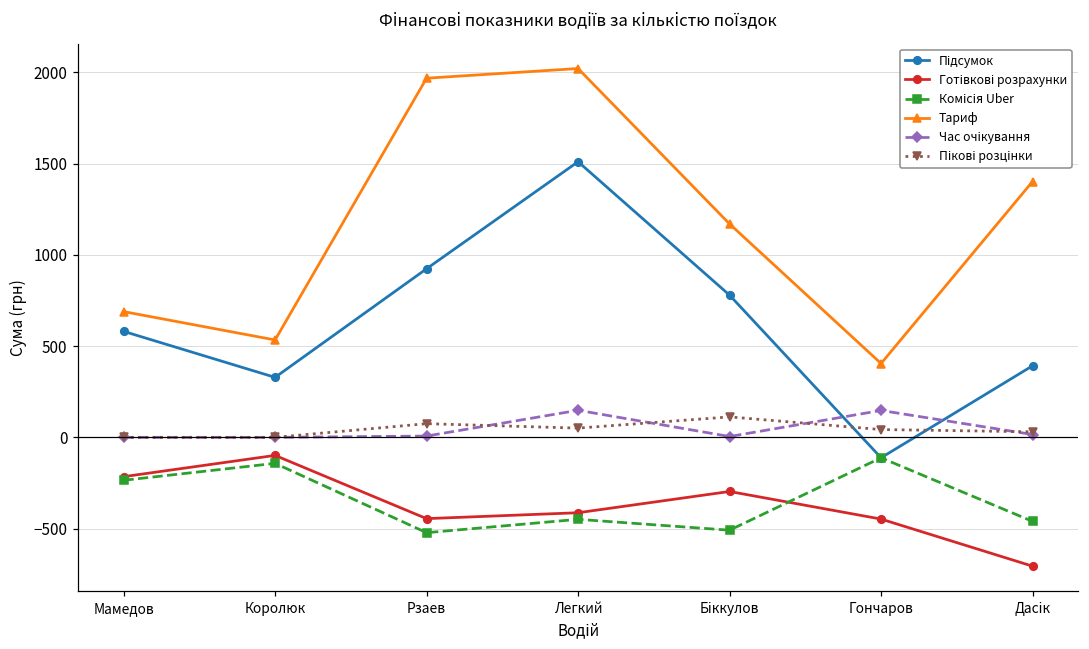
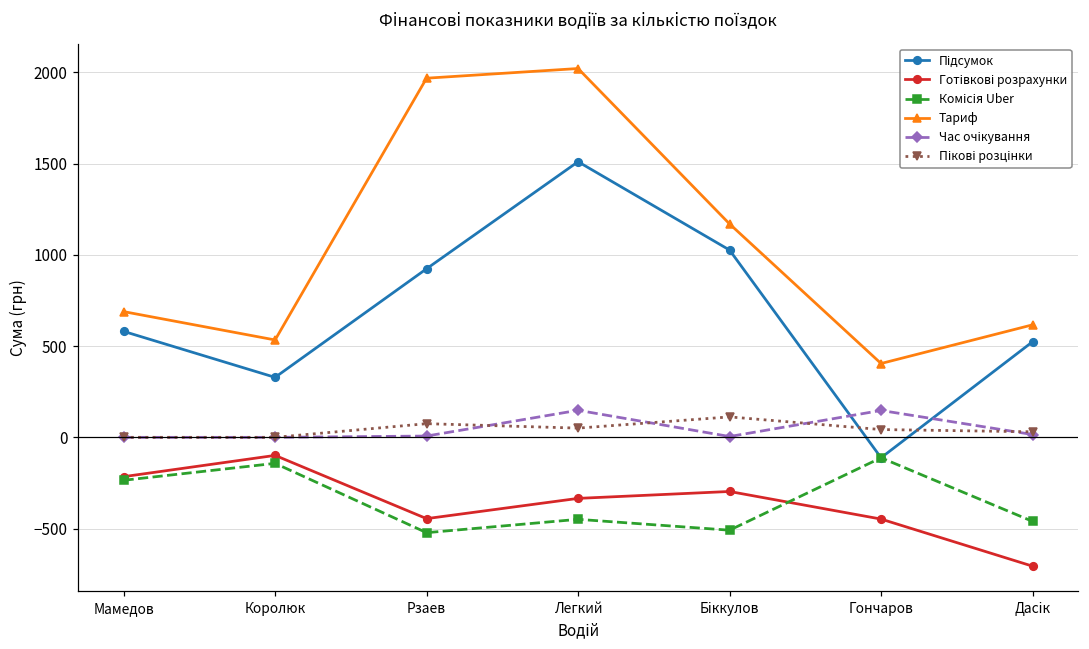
  {
    "Підсумок": {
      "Мамедов": 580,
      "Королюк": 330,
      "Рзаев": 920,
      "Легкий": 1510,
-     "Біккулов": 780,
-     "Дасік": 390
+     "Біккулов": 1030,
+     "Дасік": 520
    },
    "Готівкові розрахунки": {
      "Мамедов": -220,
      "Королюк": -100,
      "Рзаев": -450,
-     "Легкий": -410,
+     "Легкий": -330,
      "Біккулов": -300,
      "Гончаров": -450,
      "Дасік": -710
    },
    "Комісія Uber": {
      "Мамедов": -240,
      "Королюк": -140,
      "Рзаев": -520,
      "Легкий": -450,
      "Біккулов": -510,
      "Дасік": -460
    },
    "Тариф": {
      "Мамедов": 690,
      "Королюк": 530,
      "Рзаев": 1970,
      "Легкий": 2020,
      "Біккулов": 1170,
      "Гончаров": 400,
-     "Дасік": 1400
+     "Дасік": 620
    },
    "Час очікування": {
      "Рзаев": 10,
      "Легкий": 150,
      "Біккулов": 0,
      "Гончаров": 150
    },
    "Пікові розцінки": {
      "Рзаев": 70,
      "Легкий": 50,
      "Біккулов": 110,
      "Гончаров": 40
    }
  }
